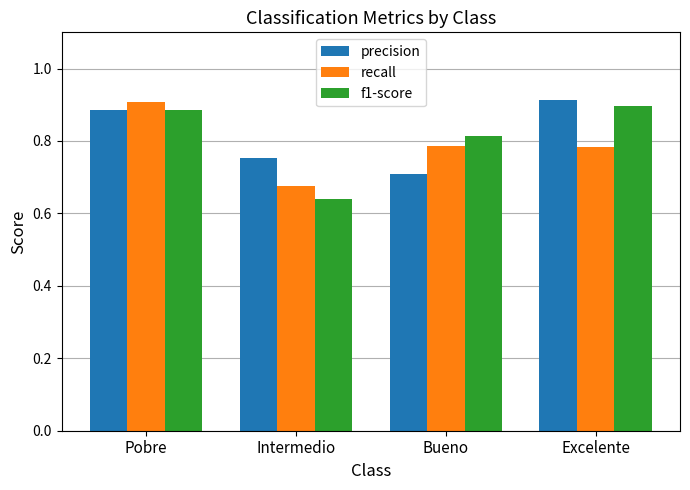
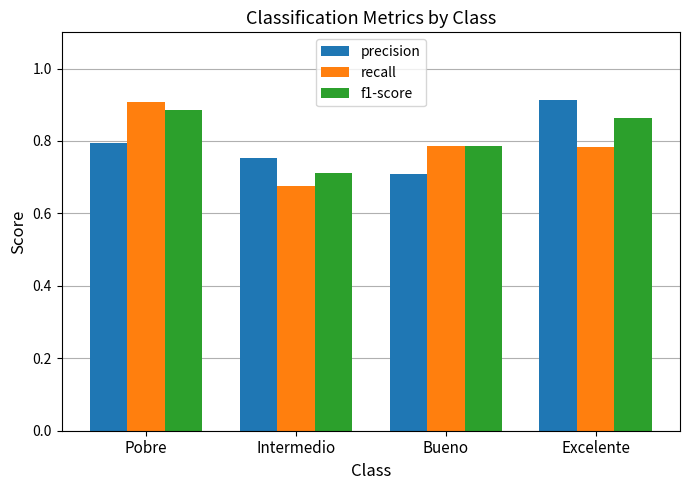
  {
    "precision": {
-     "Pobre": 0.89,
+     "Pobre": 0.80,
      "Intermedio": 0.75,
      "Bueno": 0.71,
      "Excelente": 0.91
    },
    "recall": {
      "Pobre": 0.91,
      "Intermedio": 0.68,
      "Bueno": 0.79,
      "Excelente": 0.78
    },
    "f1-score": {
      "Pobre": 0.89,
-     "Intermedio": 0.64,
-     "Bueno": 0.81,
-     "Excelente": 0.90
+     "Intermedio": 0.71,
+     "Bueno": 0.79,
+     "Excelente": 0.86
    }
  }
